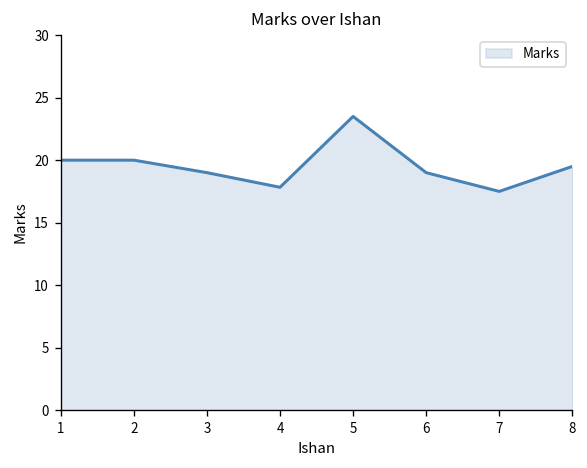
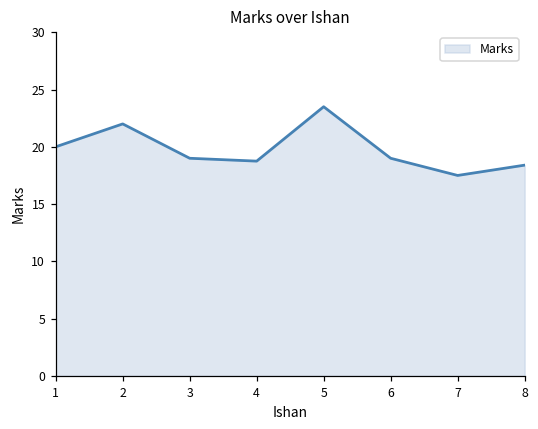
  {
    "1": 20.0,
-   "2": 20,
+   "2": 22,
    "3": 19.0,
-   "4": 17.8,
+   "4": 18.8,
    "5": 23.5,
    "6": 19.0,
    "7": 17.5,
-   "8": 19.5
+   "8": 18.4
  }
